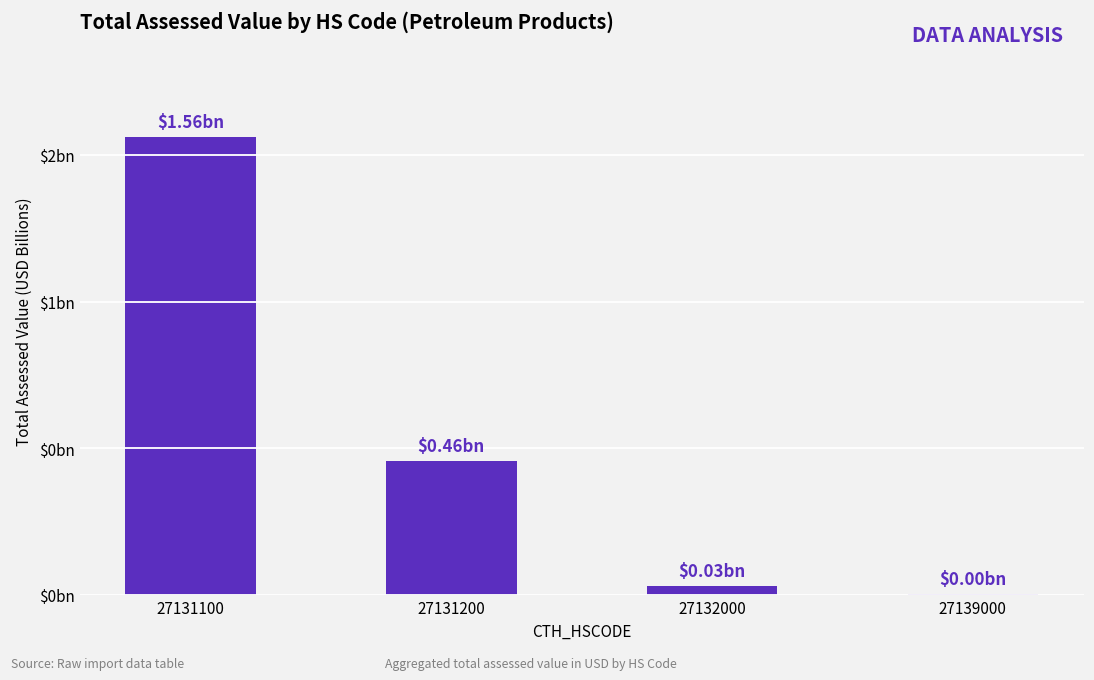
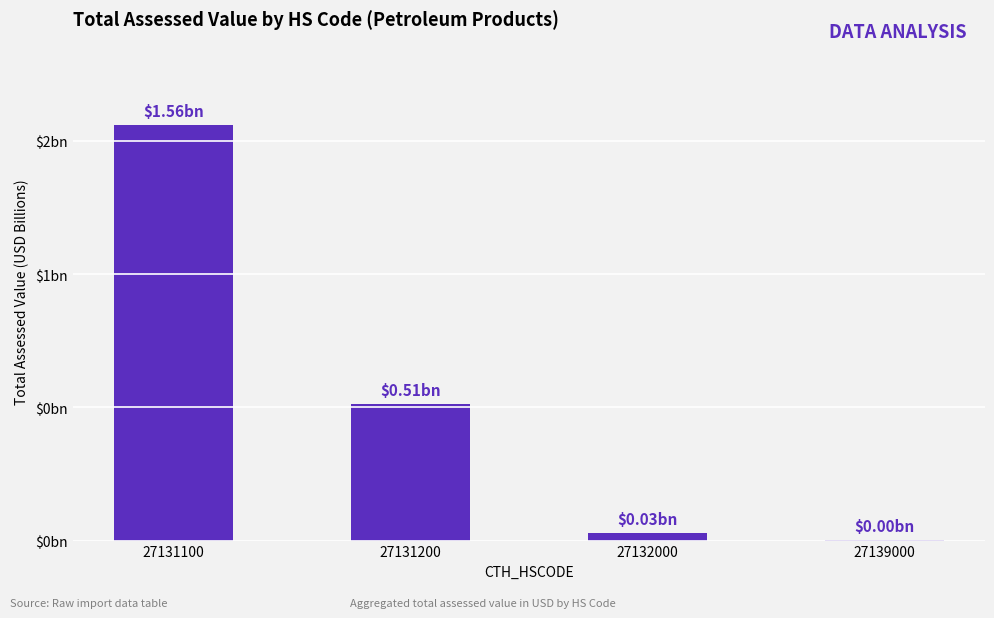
  {
    "27131100": "$1.56",
-   "27131200": "$0.46",
+   "27131200": "$0.51",
    "27132000": "$0.03",
    "27139000": "$0.00"
  }
